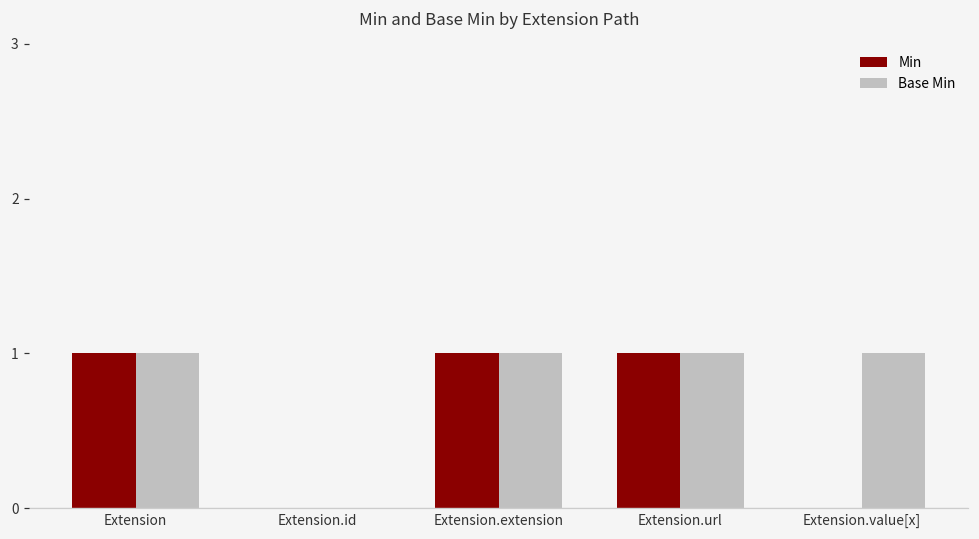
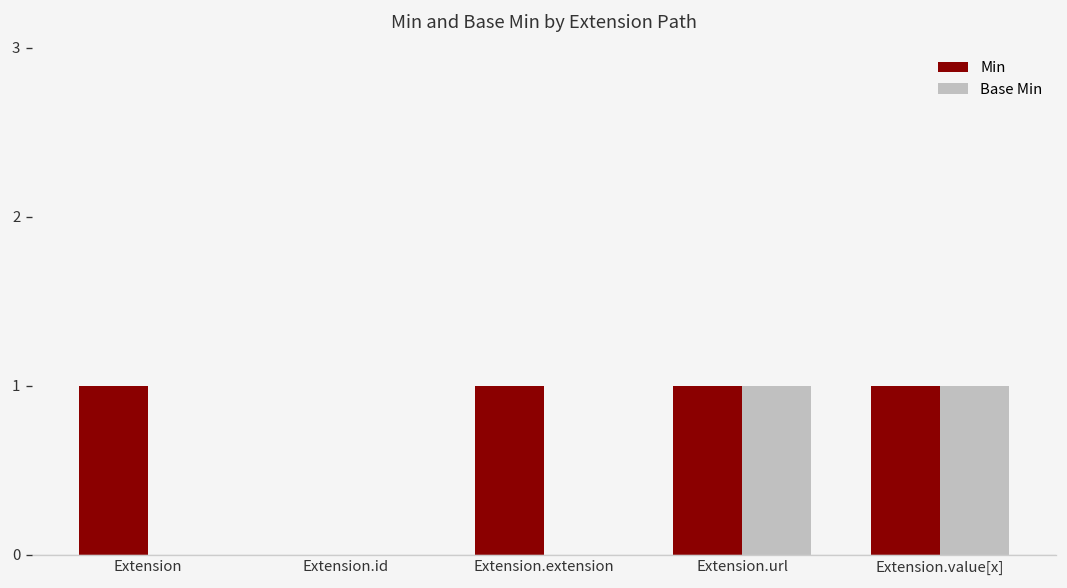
  {
    "Min": {
      "Extension": 1,
      "Extension.id": 0,
      "Extension.extension": 1,
      "Extension.url": 1,
-     "Extension.value[x]": 0
+     "Extension.value[x]": 1
    },
    "Base Min": {
-     "Extension": 1,
+     "Extension": 0,
      "Extension.id": 0,
-     "Extension.extension": 1,
+     "Extension.extension": 0,
      "Extension.url": 1,
      "Extension.value[x]": 1
    }
  }
